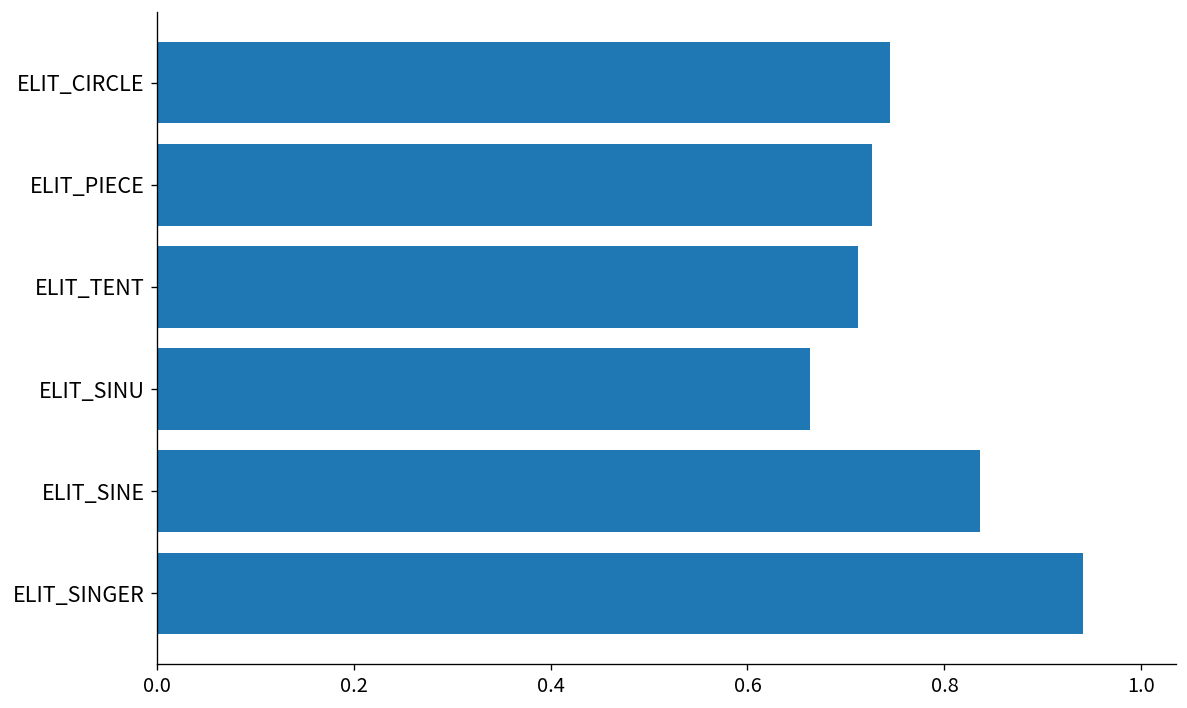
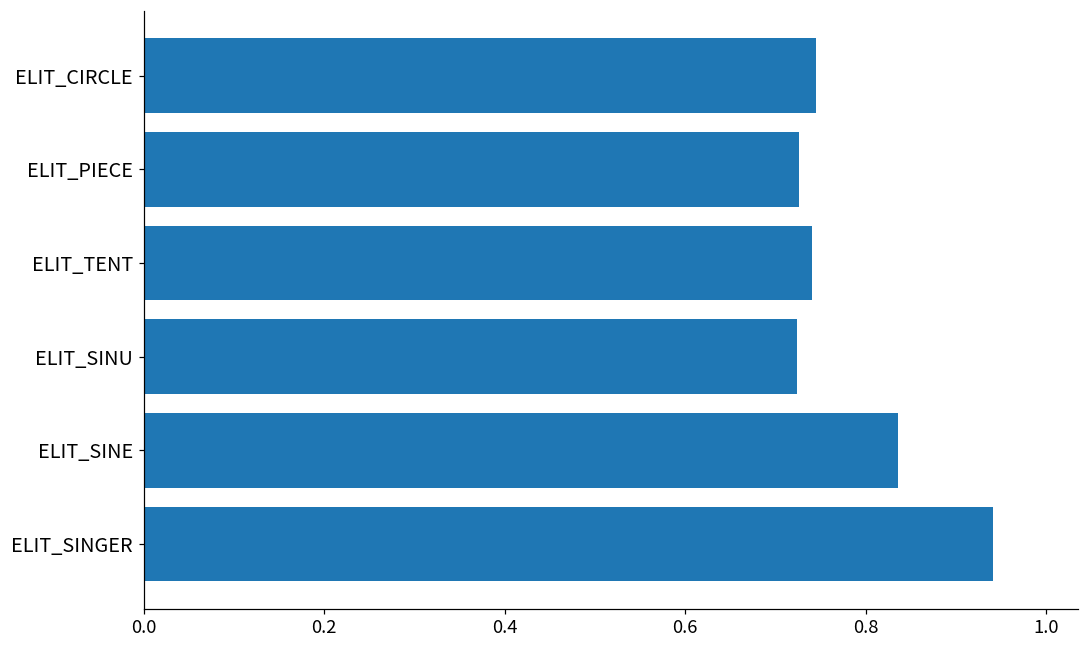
  {
    "ELIT_CIRCLE": 0.75,
    "ELIT_PIECE": 0.73,
-   "ELIT_TENT": 0.71,
-   "ELIT_SINU": 0.66,
+   "ELIT_TENT": 0.74,
+   "ELIT_SINU": 0.72,
    "ELIT_SINE": 0.84,
    "ELIT_SINGER": 0.94
  }
